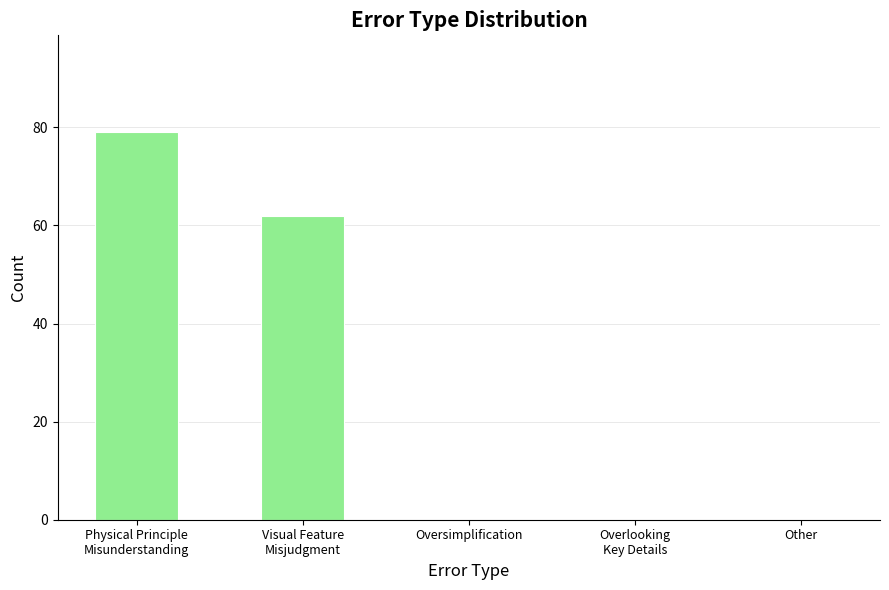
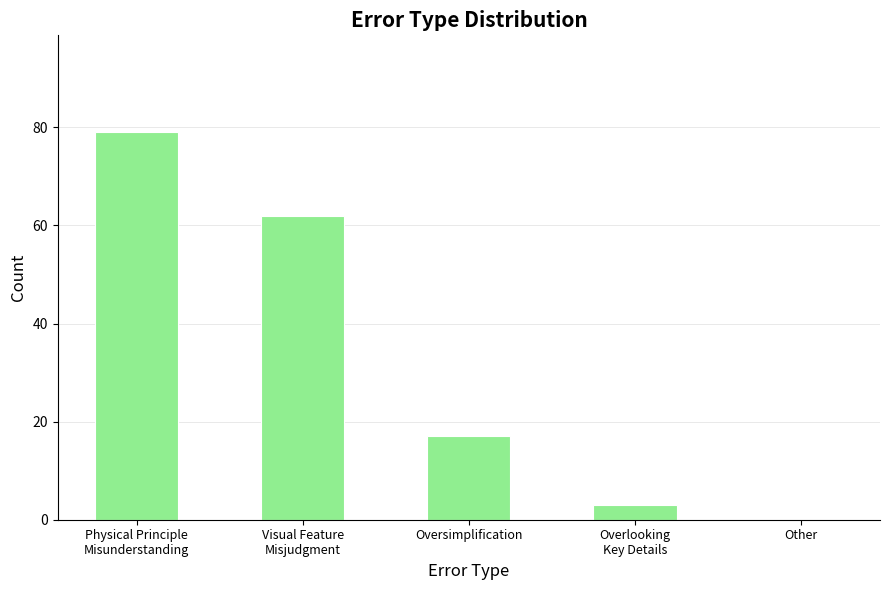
  {
    "Physical Principle Misunderstanding": 79,
    "Visual Feature Misjudgment": 62,
-   "Oversimplification": 0,
-   "Overlooking Key Details": 0,
+   "Oversimplification": 17,
+   "Overlooking Key Details": 3,
    "Other": 0
  }
